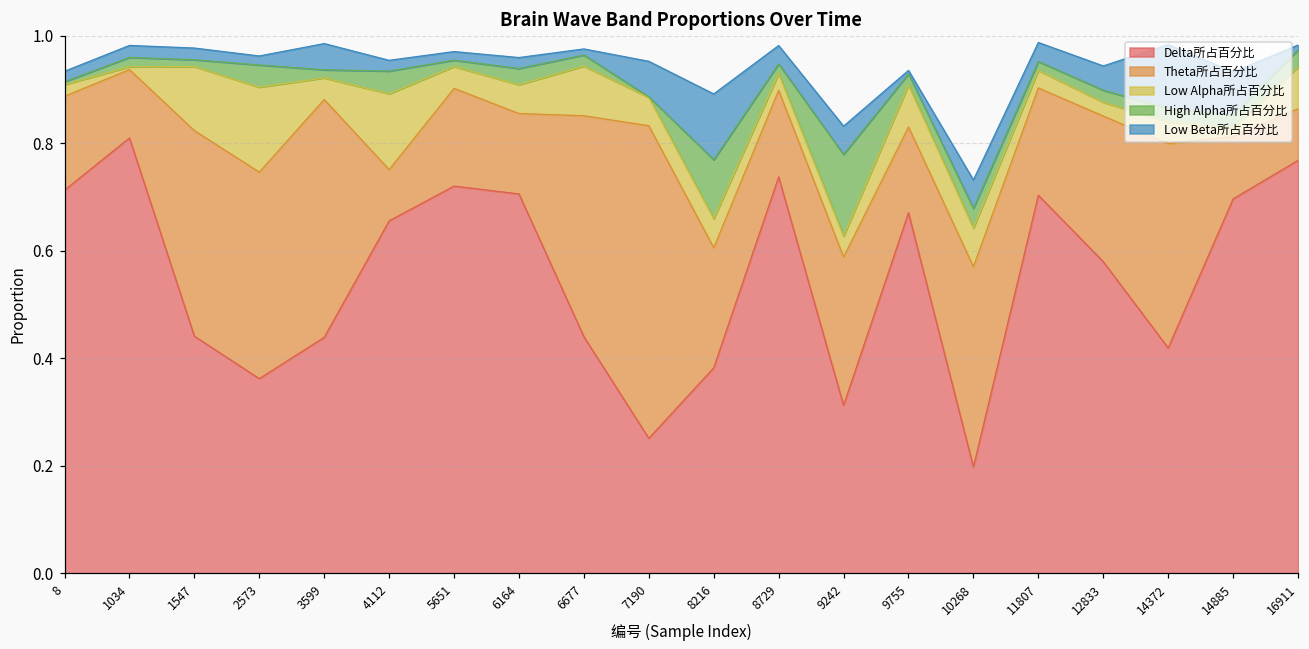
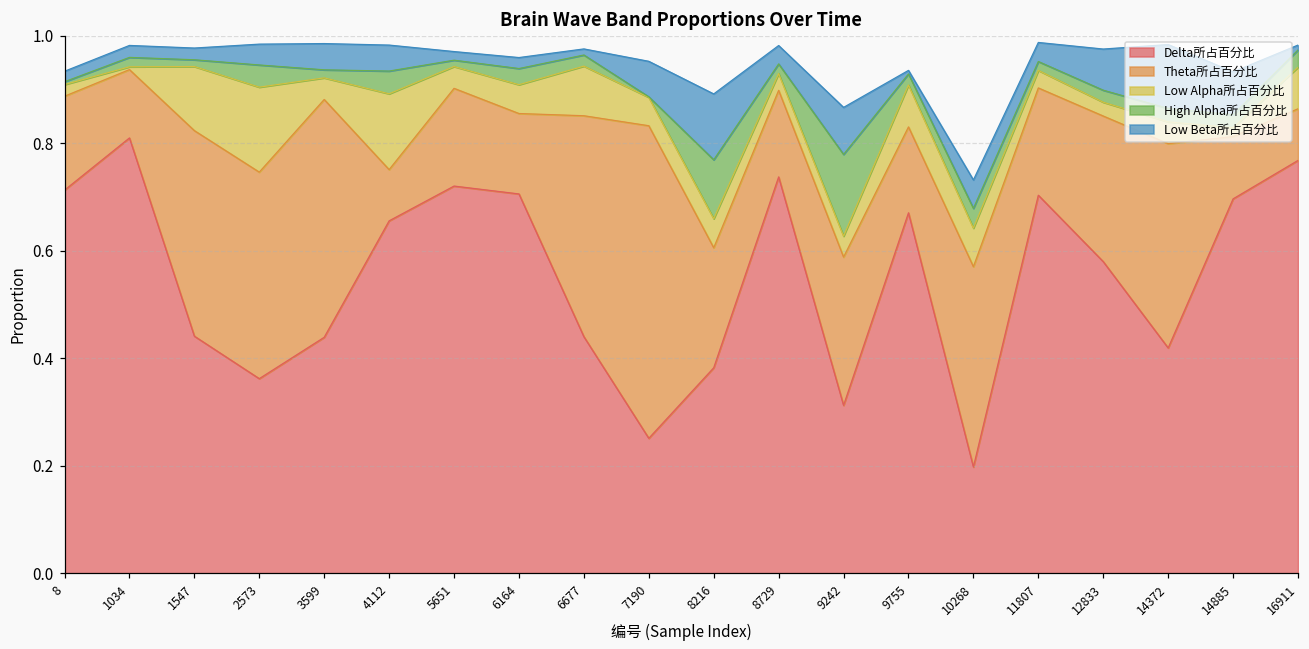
  {
    "High Alpha所占百分比": {
      "8": 0.01,
      "1034": 0.02,
      "1547": 0.01,
      "2573": 0.04,
      "3599": 0.01,
      "4112": 0.04,
      "5651": 0.01,
      "6164": 0.03,
      "6677": 0.02,
      "8216": 0.11,
      "8729": 0.02,
      "9242": 0.15,
      "9755": 0.02,
      "10268": 0.04,
      "11807": 0.02,
      "12833": 0.02,
      "16911": 0.03
    },
    "Low Beta所占百分比": {
      "8": 0.02,
      "1034": 0.02,
      "1547": 0.02,
-     "2573": 0.02,
+     "2573": 0.04,
      "3599": 0.05,
-     "4112": 0.02,
+     "4112": 0.05,
      "5651": 0.02,
      "6164": 0.02,
      "6677": 0.01,
      "7190": 0.07,
      "8216": 0.12,
      "8729": 0.03,
-     "9242": 0.05,
+     "9242": 0.09,
      "9755": 0.01,
      "10268": 0.05,
      "11807": 0.04,
-     "12833": 0.05,
+     "12833": 0.08,
      "16911": 0.01
    }
  }
